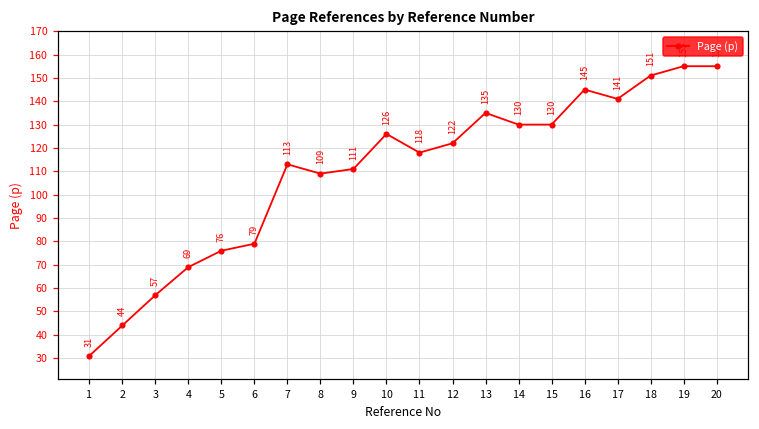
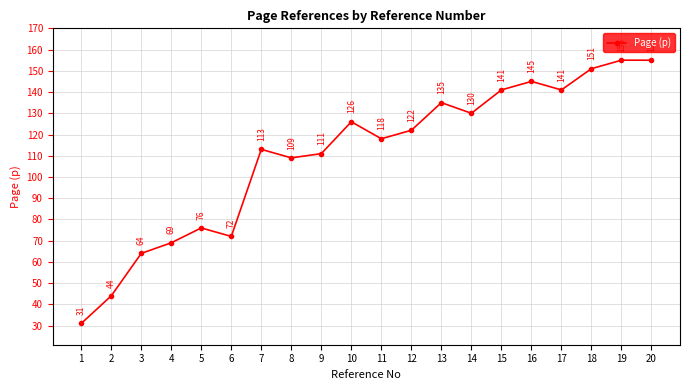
  {
    "1": 31,
    "2": 44,
-   "3": 57,
+   "3": 64,
    "4": 69,
    "5": 76,
-   "6": 79,
+   "6": 72,
    "7": 113,
    "8": 109,
    "9": 111,
    "10": 126,
    "11": 118,
    "12": 122,
    "13": 135,
    "14": 130,
-   "15": 130,
+   "15": 141,
    "16": 145,
    "17": 141,
    "18": 151
  }
